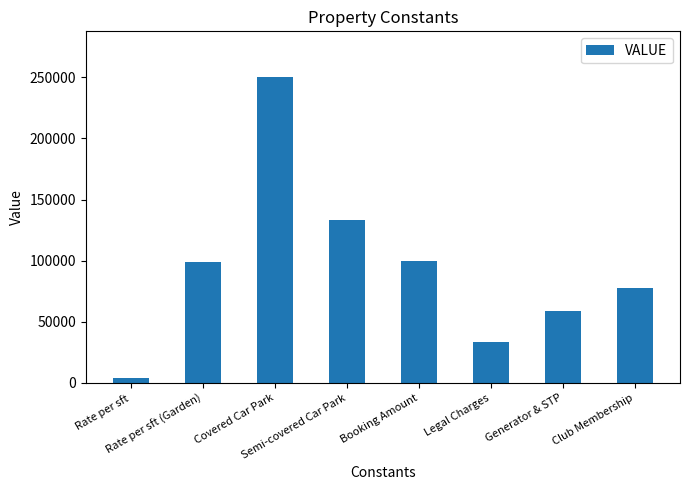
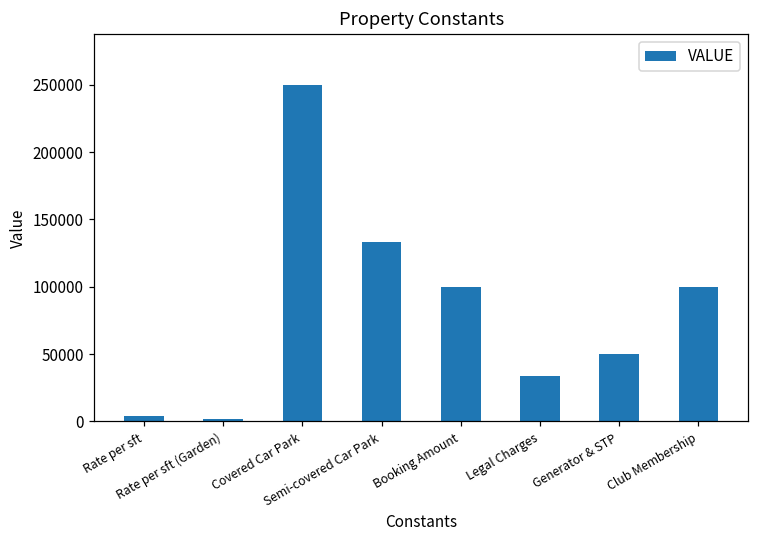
  {
    "Rate per sft": 4000,
-   "Rate per sft (Garden)": 99000,
+   "Rate per sft (Garden)": 2000,
    "Covered Car Park": 250000,
    "Semi-covered Car Park": 133000,
    "Booking Amount": 100000,
    "Legal Charges": 33000,
-   "Generator & STP": 59000,
-   "Club Membership": 78000
+   "Generator & STP": 50000,
+   "Club Membership": 100000
  }
